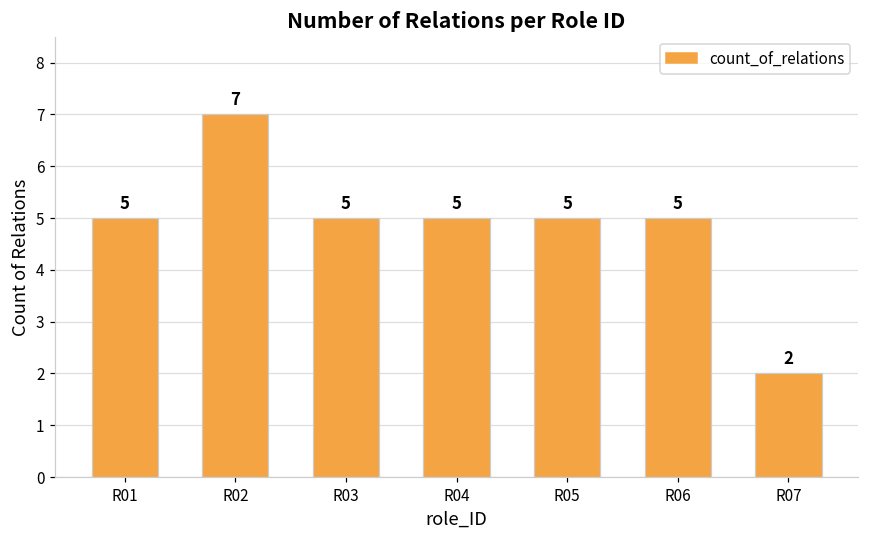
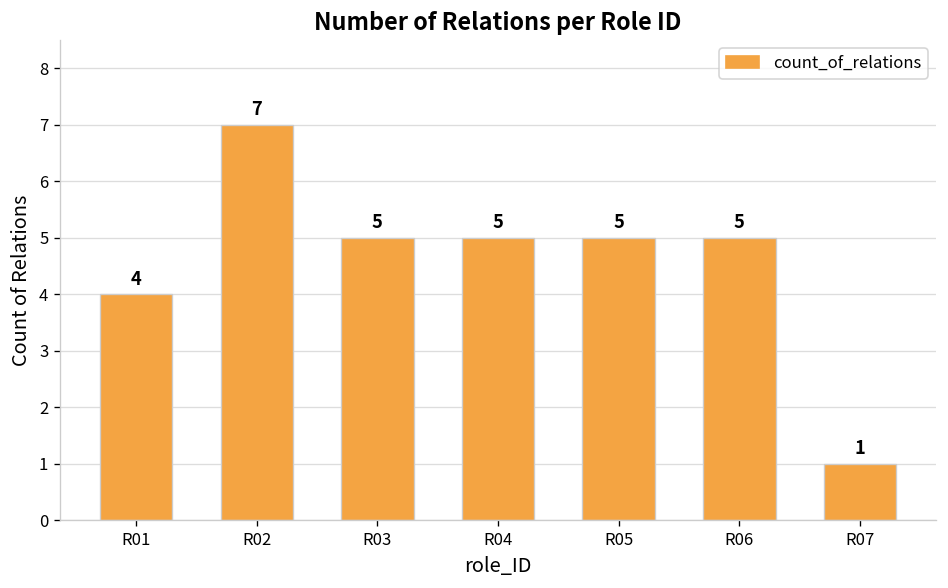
  {
-   "R01": 5,
+   "R01": 4,
    "R02": 7,
    "R03": 5,
    "R04": 5,
    "R05": 5,
    "R06": 5,
-   "R07": 2
+   "R07": 1
  }
